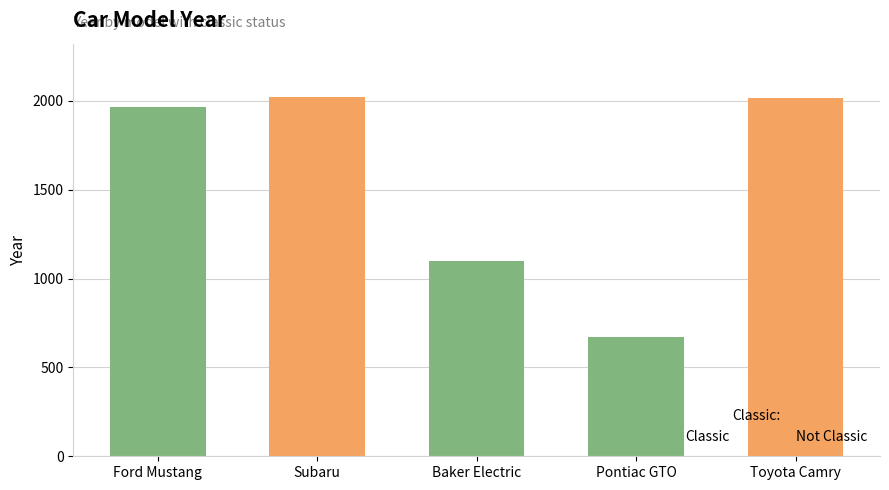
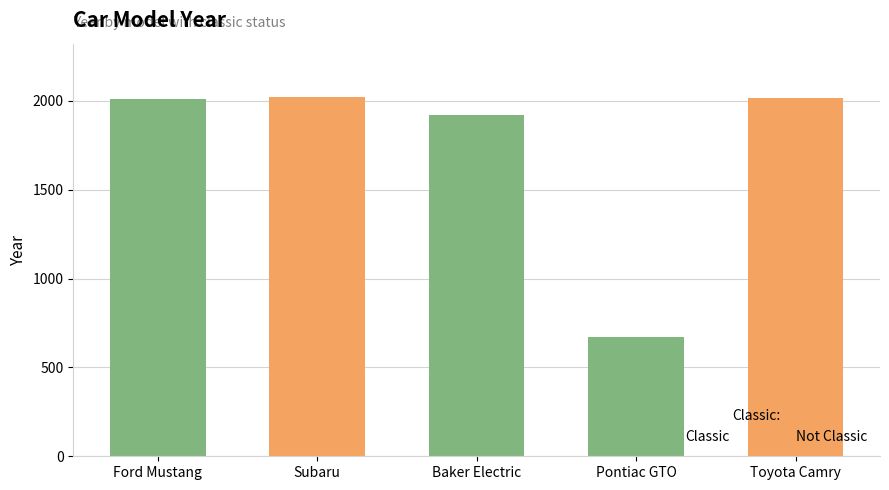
  {
-   "Ford Mustang": 1970,
+   "Ford Mustang": 2010,
    "Subaru": 2020,
-   "Baker Electric": 1100,
+   "Baker Electric": 1920,
    "Pontiac GTO": 670,
    "Toyota Camry": 2020
  }
